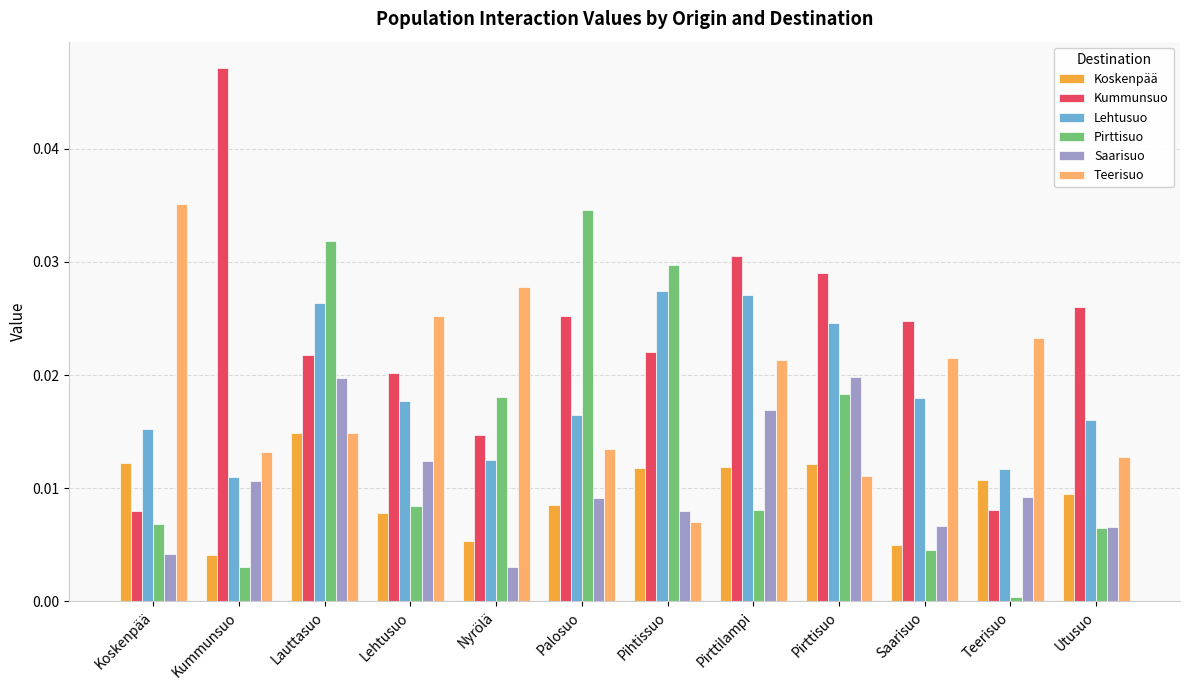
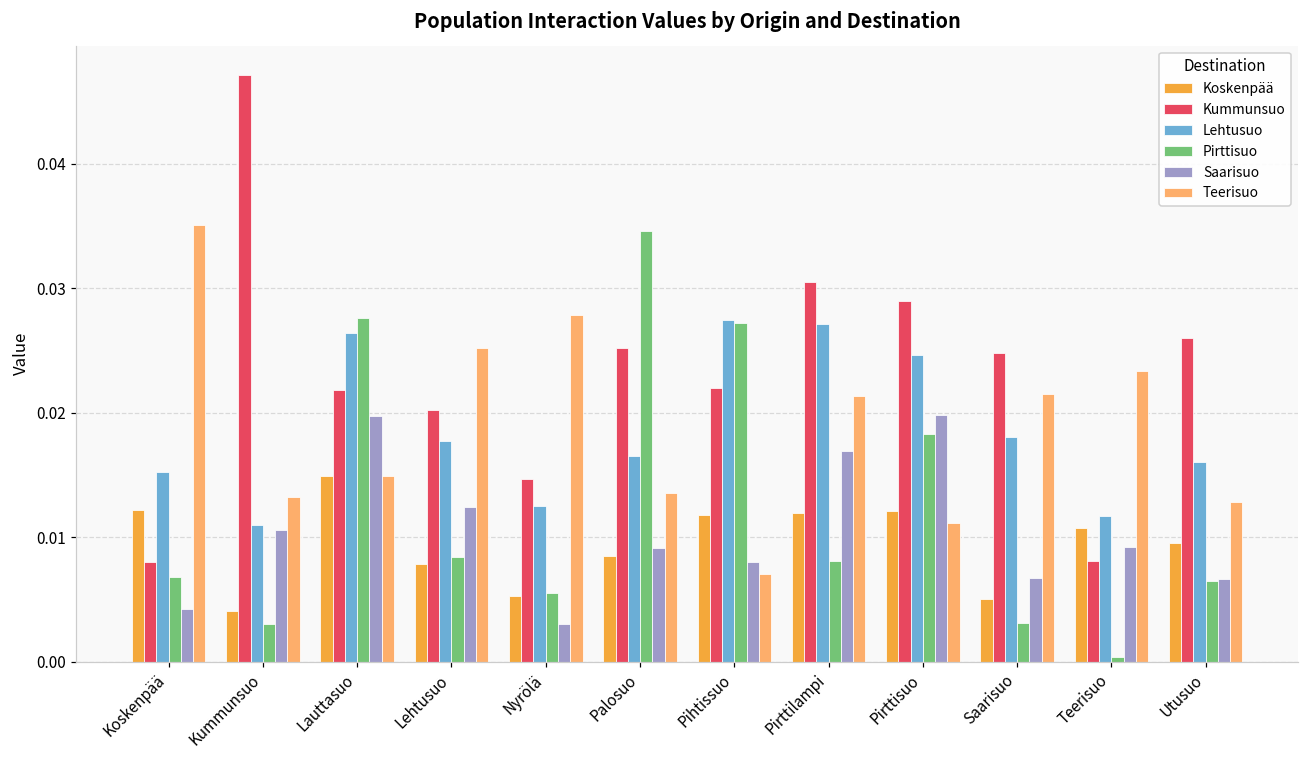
  {
    "Kummunsuo": {
      "Koskenpää": 0.0080,
      "Kummunsuo": 0.0471,
      "Lauttasuo": 0.0218,
      "Lehtusuo": 0.0202,
      "Nyrölä": 0.0147,
      "Palosuo": 0.0252,
      "Pihtissuo": 0.0220,
      "Pirttilampi": 0.0305,
      "Pirttisuo": 0.0290,
      "Saarisuo": 0.0248,
      "Teerisuo": 0.0081,
      "Utusuo": 0.0260
    },
    "Pirttisuo": {
      "Koskenpää": 0.0068,
      "Kummunsuo": 0.0030,
-     "Lauttasuo": 0.0318,
+     "Lauttasuo": 0.0276,
      "Lehtusuo": 0.0084,
-     "Nyrölä": 0.0181,
+     "Nyrölä": 0.0055,
      "Palosuo": 0.0346,
-     "Pihtissuo": 0.0297,
+     "Pihtissuo": 0.0272,
      "Pirttilampi": 0.0081,
      "Pirttisuo": 0.0183,
-     "Saarisuo": 0.0045,
+     "Saarisuo": 0.0031,
      "Teerisuo": 0.0004,
      "Utusuo": 0.0065
    }
  }
